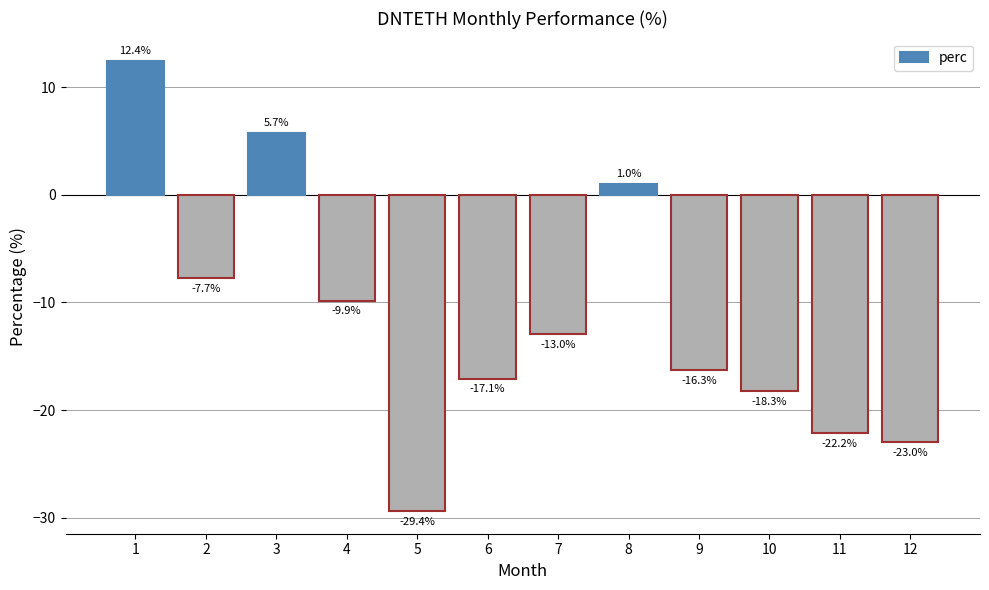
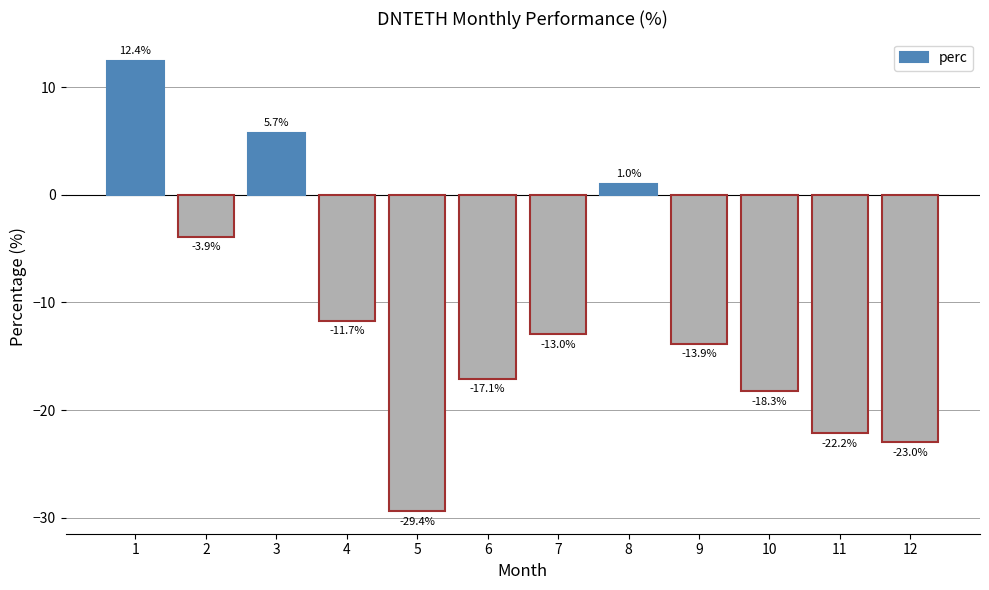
  {
    "1": "12.4%",
-   "2": "-7.7%",
+   "2": "-3.9%",
    "3": "5.7%",
-   "4": "-9.9%",
+   "4": "-11.7%",
    "5": "-29.4%",
    "6": "-17.1%",
    "7": "-13.0%",
    "8": "1.0%",
-   "9": "-16.3%",
+   "9": "-13.9%",
    "10": "-18.3%",
    "11": "-22.2%",
    "12": "-23.0%"
  }
